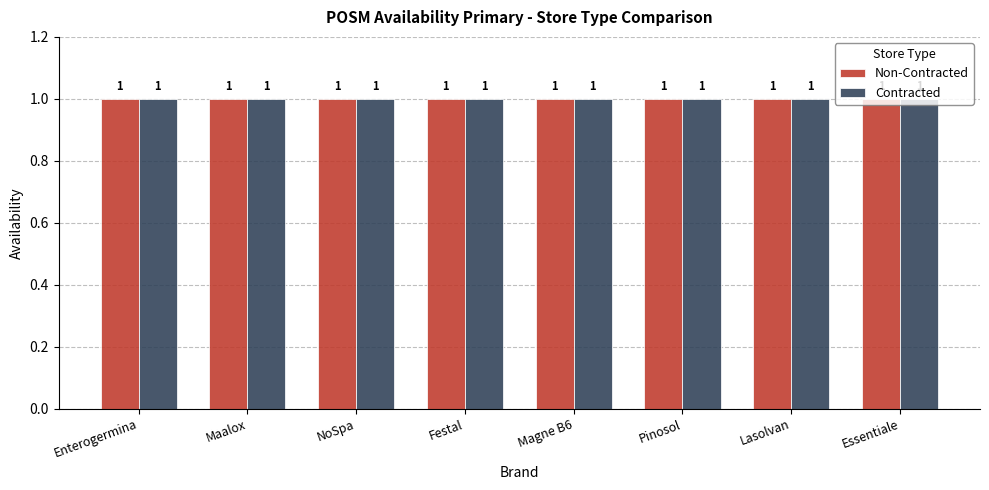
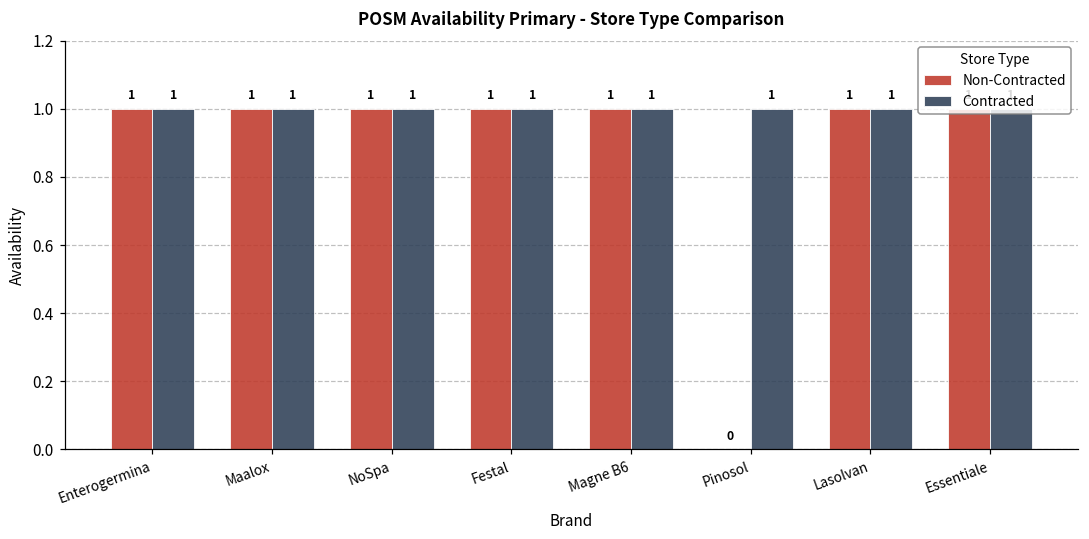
  {
    "Non-Contracted": {
      "Enterogermina": 1,
      "Maalox": 1,
      "NoSpa": 1,
      "Festal": 1,
      "Magne B6": 1,
-     "Pinosol": 1,
+     "Pinosol": 0,
      "Lasolvan": 1
    },
    "Contracted": {
      "Enterogermina": 1,
      "Maalox": 1,
      "NoSpa": 1,
      "Festal": 1,
      "Magne B6": 1,
      "Pinosol": 1,
      "Lasolvan": 1
    }
  }
